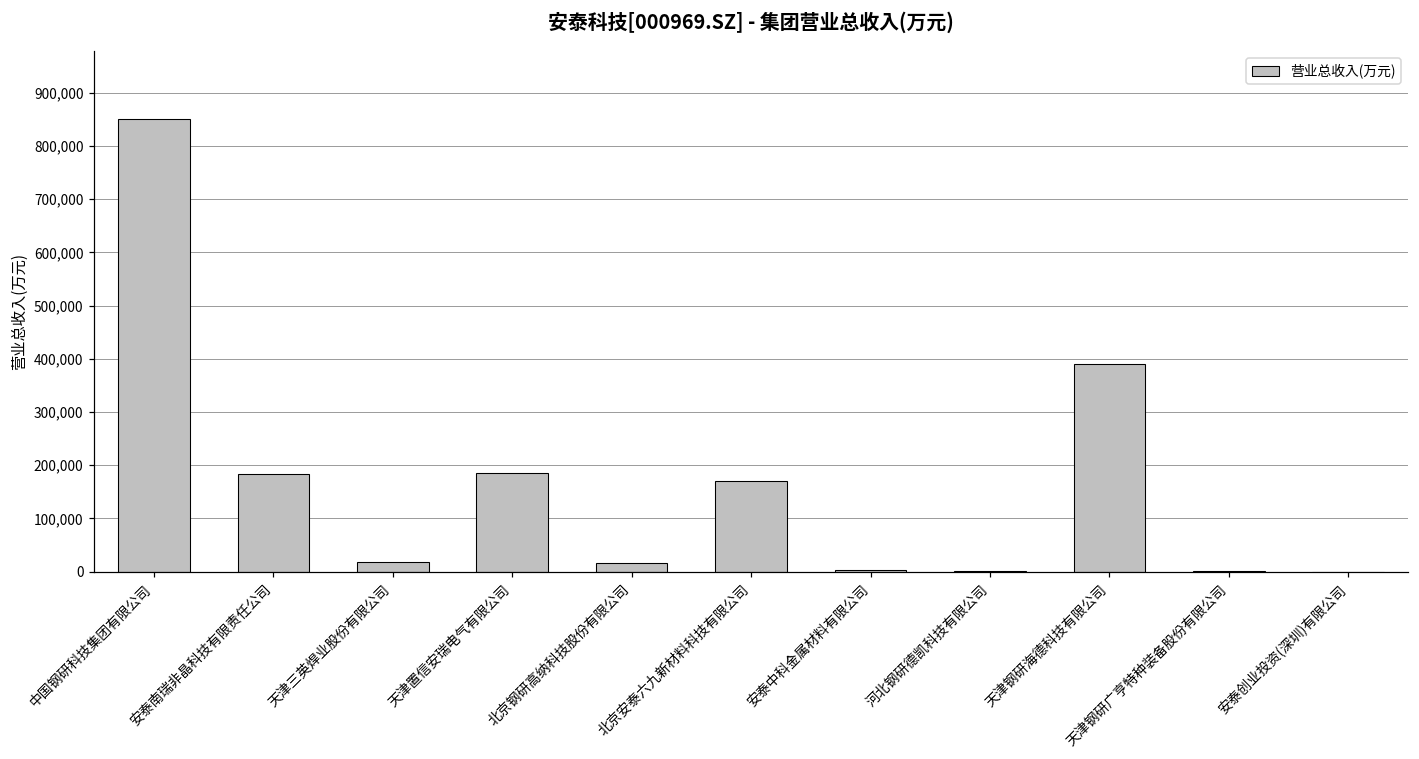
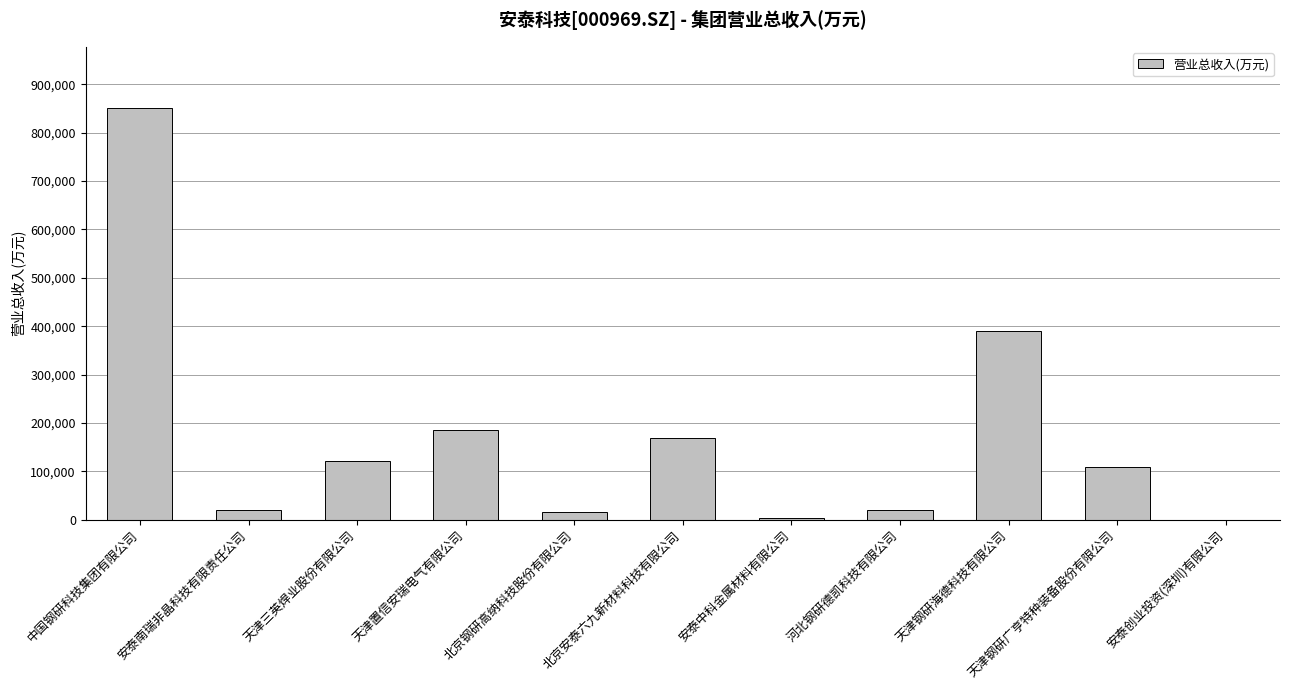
  {
    "中国钢研科技集团有限公司": "850,000",
-   "安泰南瑞非晶科技有限责任公司": "180,000",
-   "天津三英焊业股份有限公司": "20,000",
+   "安泰南瑞非晶科技有限责任公司": "20,000",
+   "天津三英焊业股份有限公司": "120,000",
    "天津置信安瑞电气有限公司": "180,000",
    "北京钢研高纳科技股份有限公司": "20,000",
    "北京安泰六九新材料科技有限公司": "170,000",
-   "河北钢研德凯科技有限公司": "0",
+   "河北钢研德凯科技有限公司": "20,000",
    "天津钢研海德科技有限公司": "390,000",
-   "天津钢研广亨特种装备股份有限公司": "0",
+   "天津钢研广亨特种装备股份有限公司": "110,000",
    "安泰创业投资(深圳)有限公司": "0"
  }
